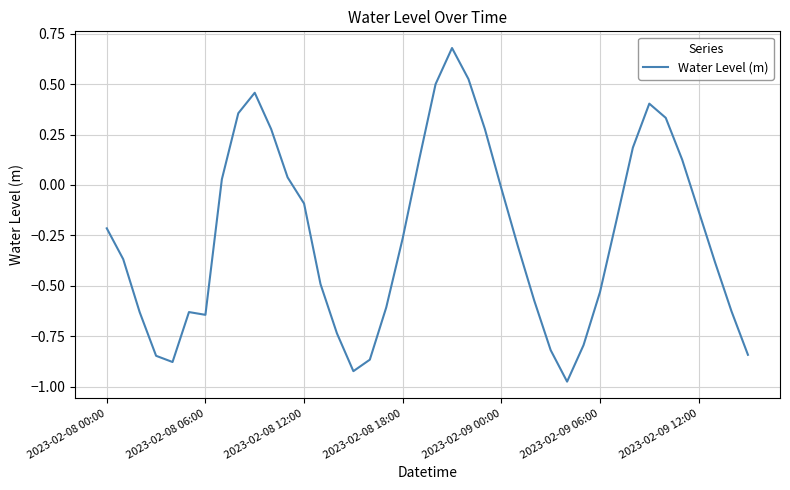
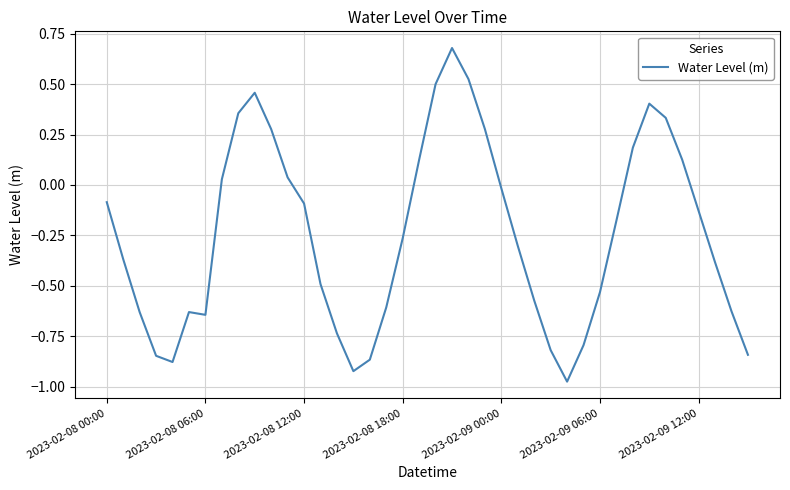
  {
-   "2023-02-08 00:00": -0.22,
+   "2023-02-08 00:00": -0.09,
    "2023-02-08 06:00": -0.64,
    "2023-02-08 12:00": -0.09,
    "2023-02-08 18:00": -0.26,
    "2023-02-09 00:00": -0.02,
    "2023-02-09 06:00": -0.53,
    "2023-02-09 12:00": -0.13
  }
